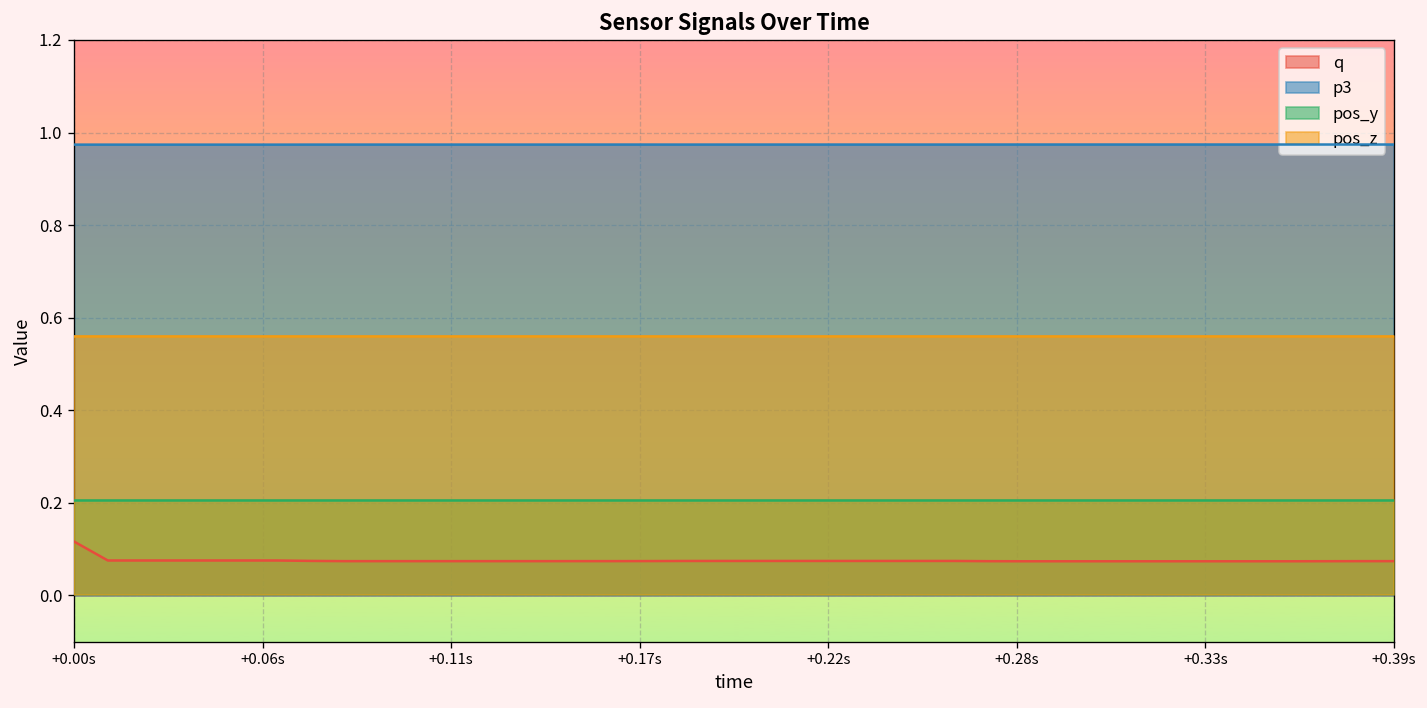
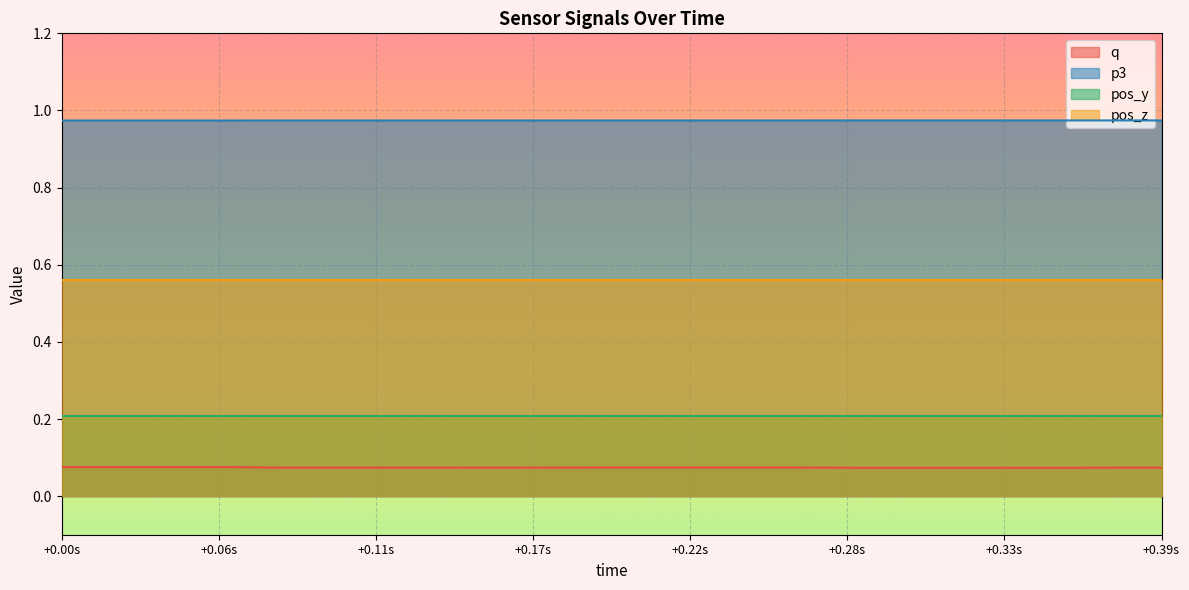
  {
    "q": {
-     "+0.00s": 0.12,
+     "+0.00s": 0.08,
      "+0.39s": 0.07
    },
    "p3": {
      "+0.00s": 0.97,
      "+0.39s": 0.97
    },
    "pos_y": {
      "+0.00s": 0.21,
      "+0.39s": 0.21
    },
    "pos_z": {
      "+0.00s": 0.56,
      "+0.39s": 0.56
    }
  }
